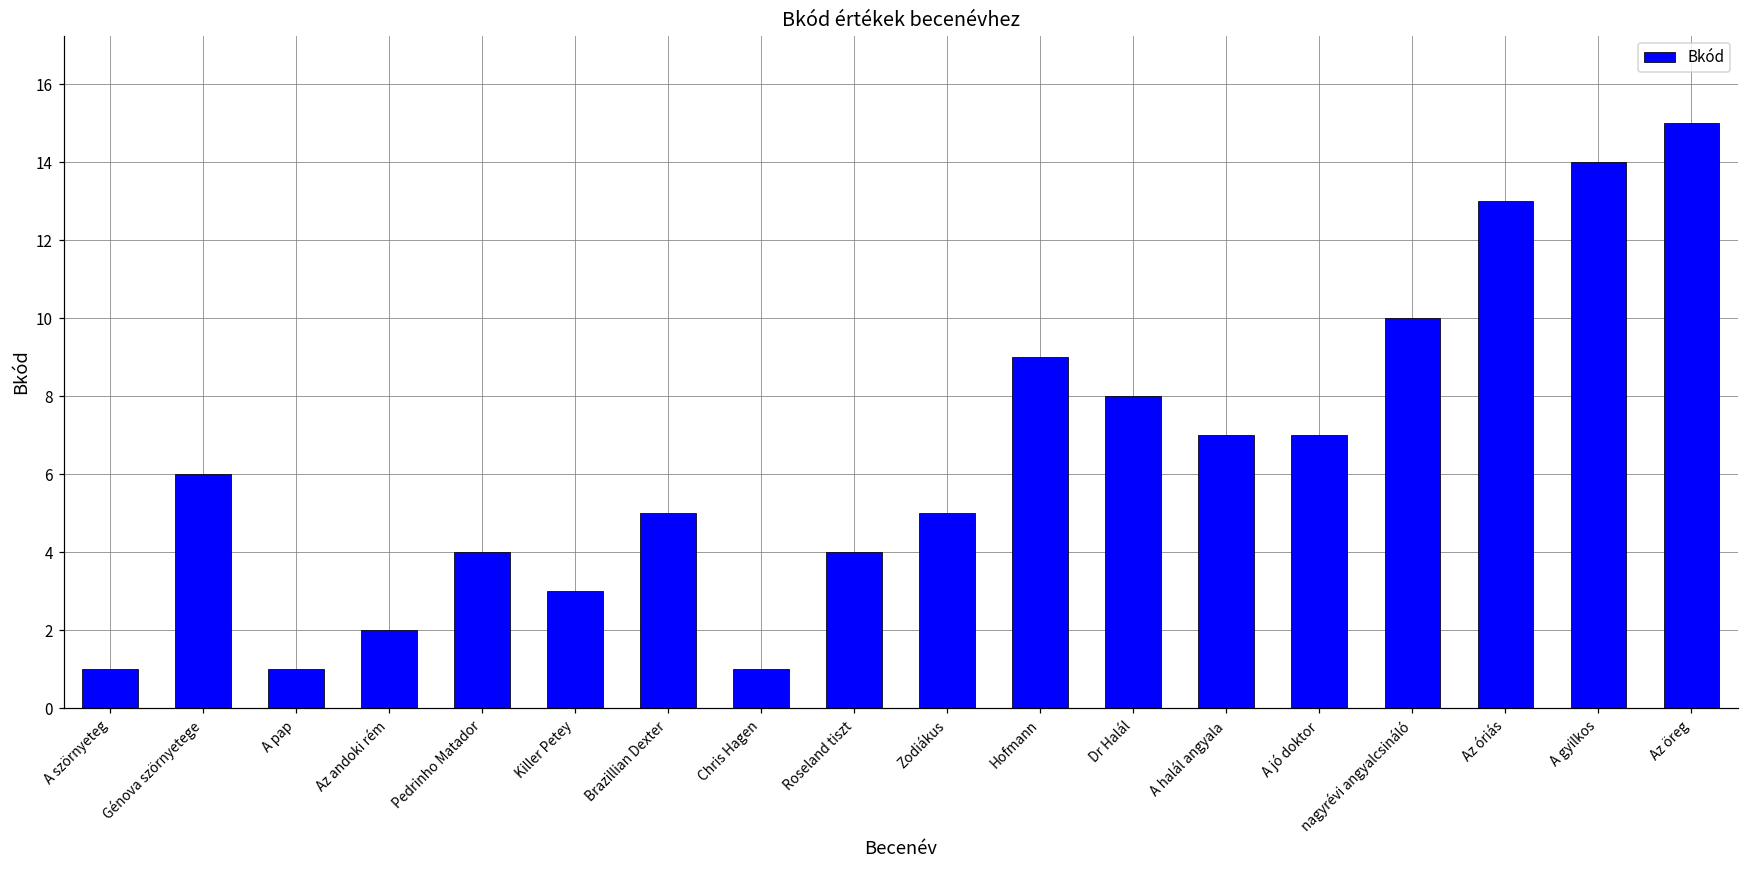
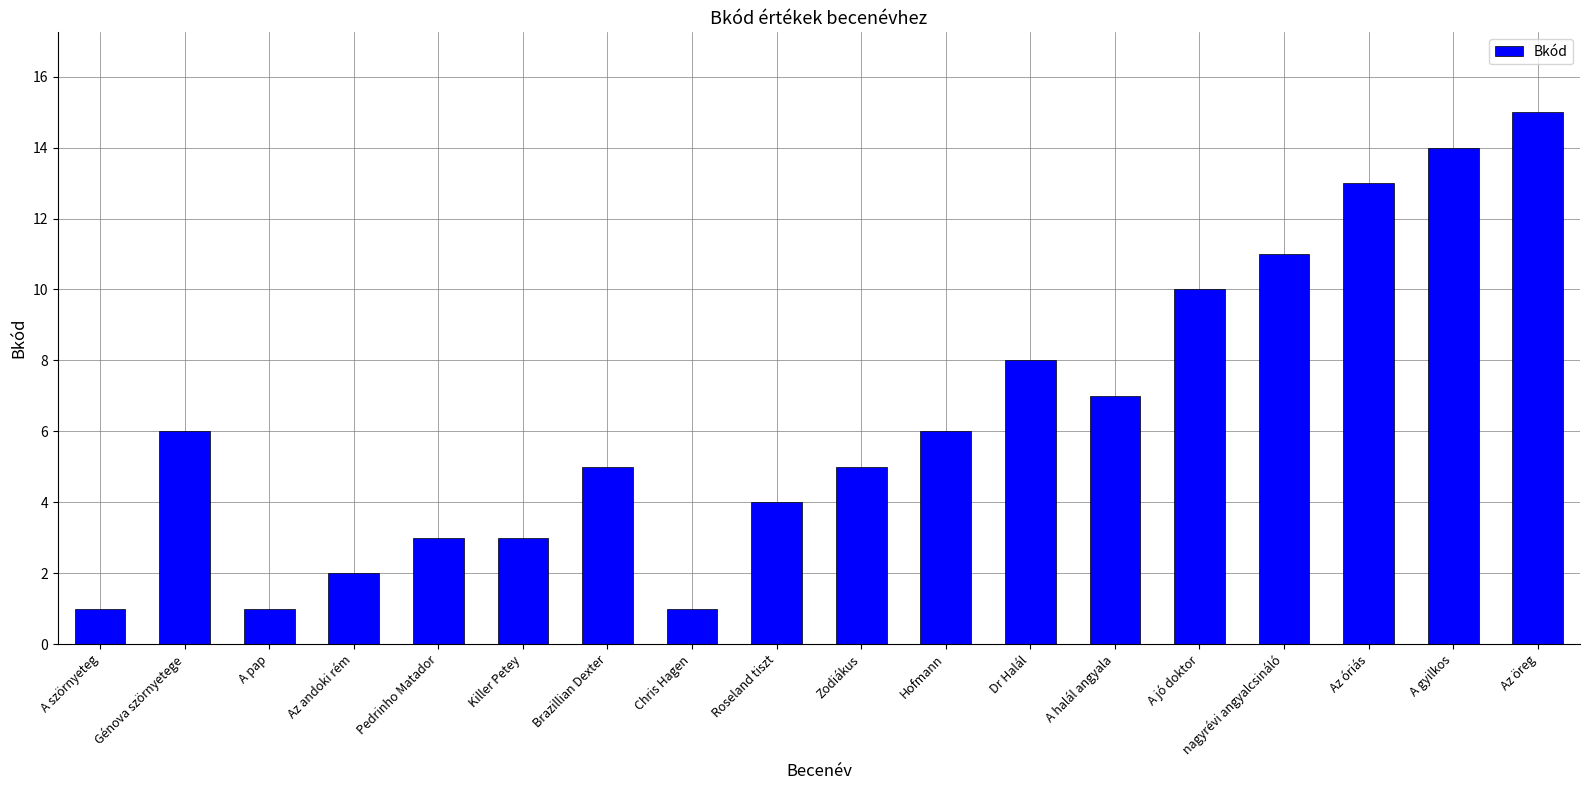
  {
    "A szörnyeteg": 1,
    "Génova szörnyetege": 6,
    "A pap": 1,
    "Az andoki rém": 2,
-   "Pedrinho Matador": 4,
+   "Pedrinho Matador": 3,
    "Killer Petey": 3,
    "Brazillian Dexter": 5,
    "Chris Hagen": 1,
    "Roseland tiszt": 4,
    "Zodiákus": 5,
-   "Hofmann": 9,
+   "Hofmann": 6,
    "Dr Halál": 8,
    "A halál angyala": 7,
-   "A jó doktor": 7,
-   "nagyrévi angyalcsináló": 10,
+   "A jó doktor": 10,
+   "nagyrévi angyalcsináló": 11,
    "Az óriás": 13,
    "A gyilkos": 14,
    "Az öreg": 15
  }
